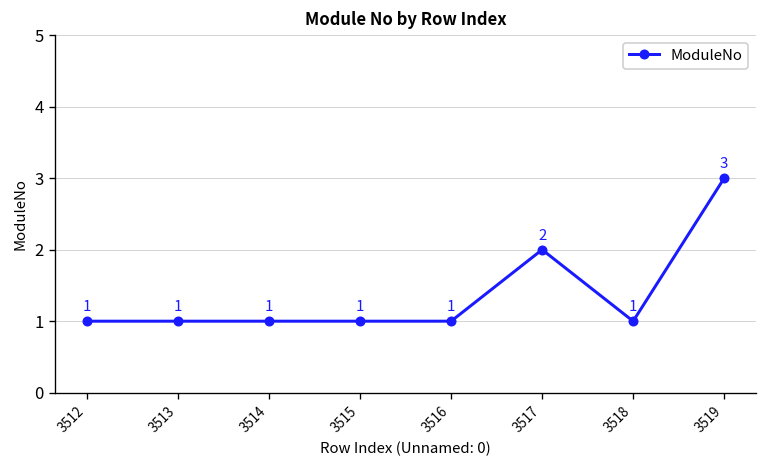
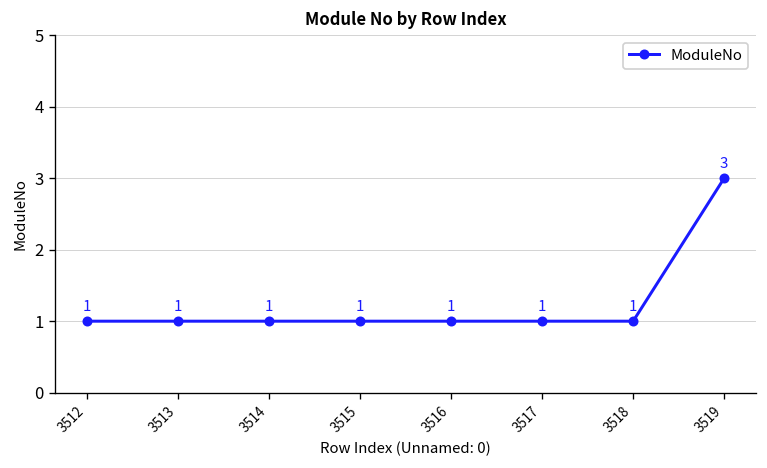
  {
    "3512": 1,
    "3513": 1,
    "3514": 1,
    "3515": 1,
    "3516": 1,
-   "3517": 2,
+   "3517": 1,
    "3518": 1,
    "3519": 3
  }
